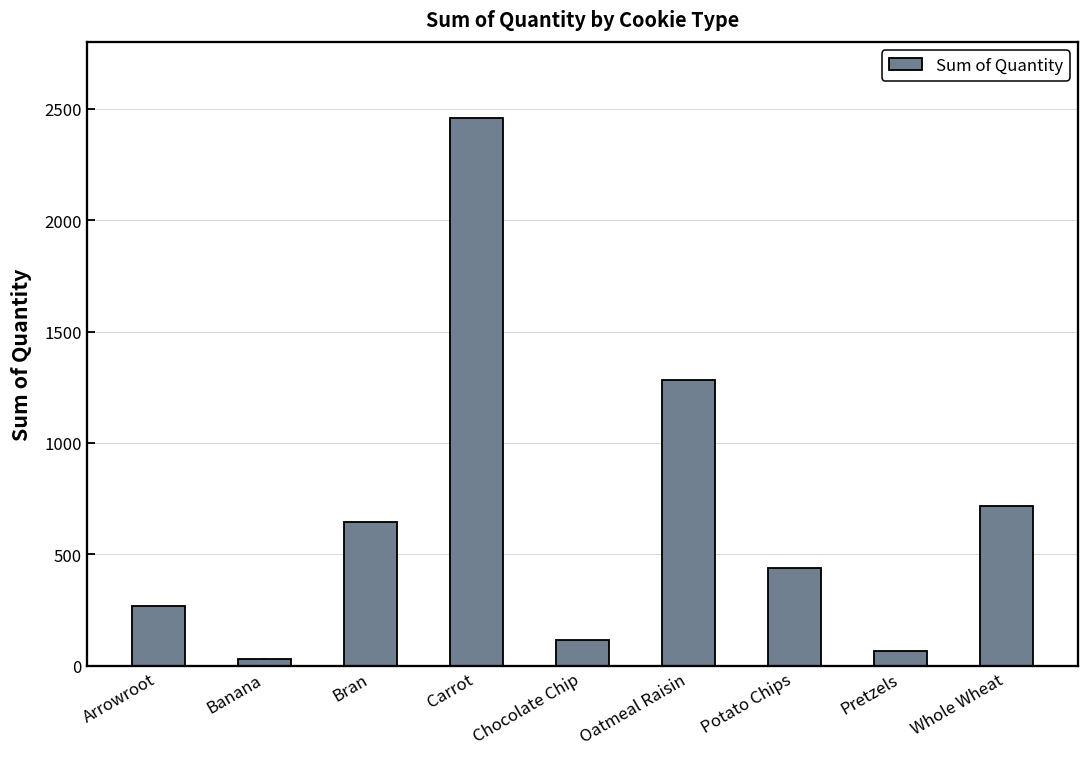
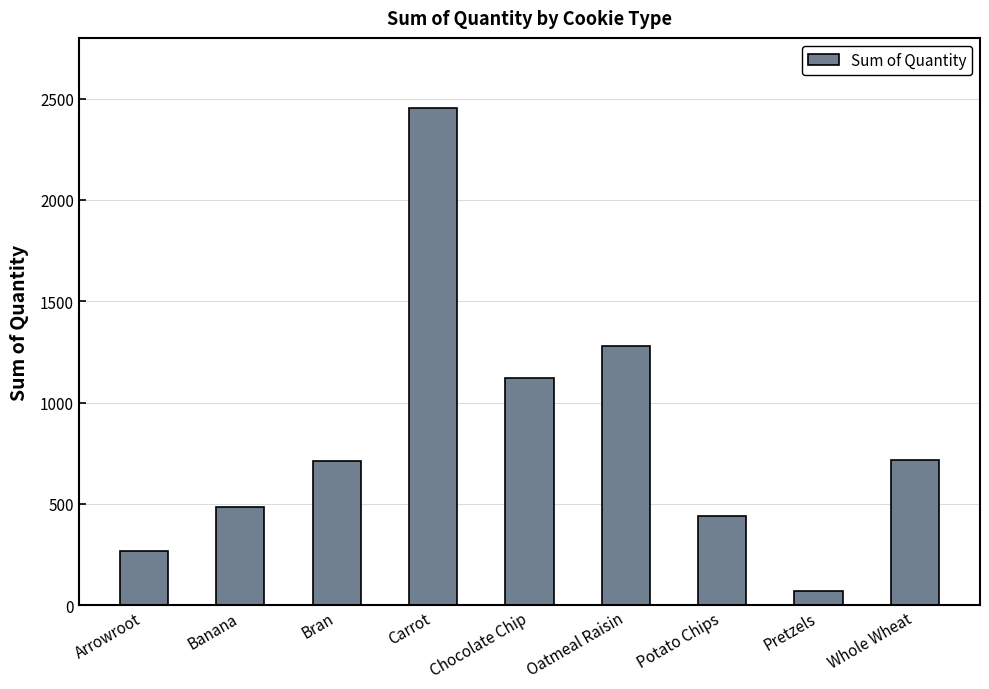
  {
    "Arrowroot": 270,
-   "Banana": 30,
-   "Bran": 650,
+   "Banana": 490,
+   "Bran": 710,
    "Carrot": 2460,
-   "Chocolate Chip": 120,
+   "Chocolate Chip": 1120,
    "Oatmeal Raisin": 1280,
    "Potato Chips": 440,
    "Pretzels": 70,
    "Whole Wheat": 720
  }
